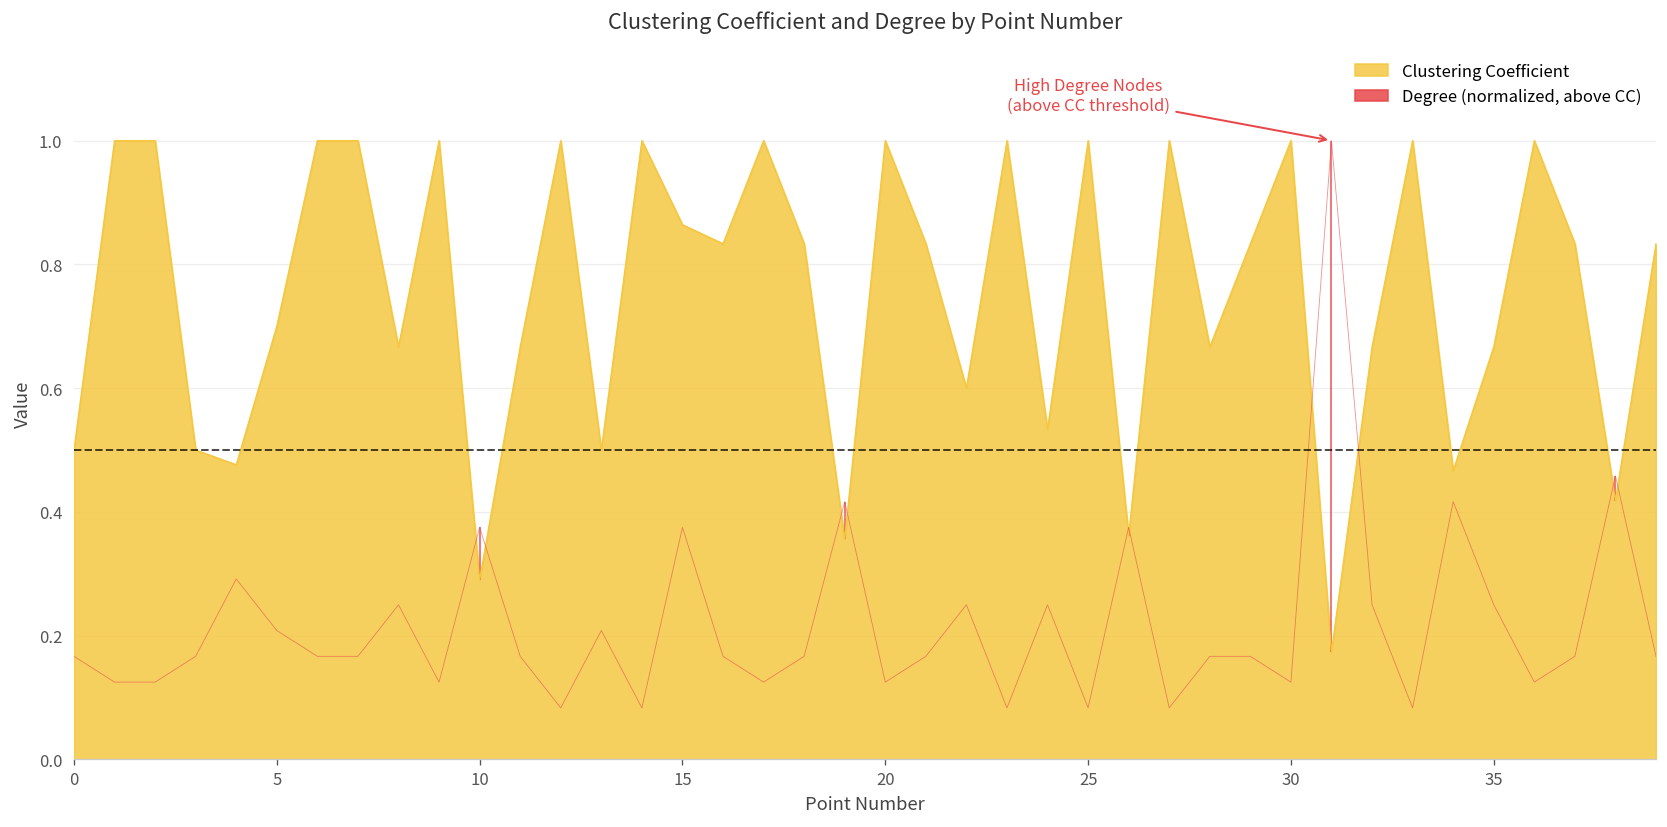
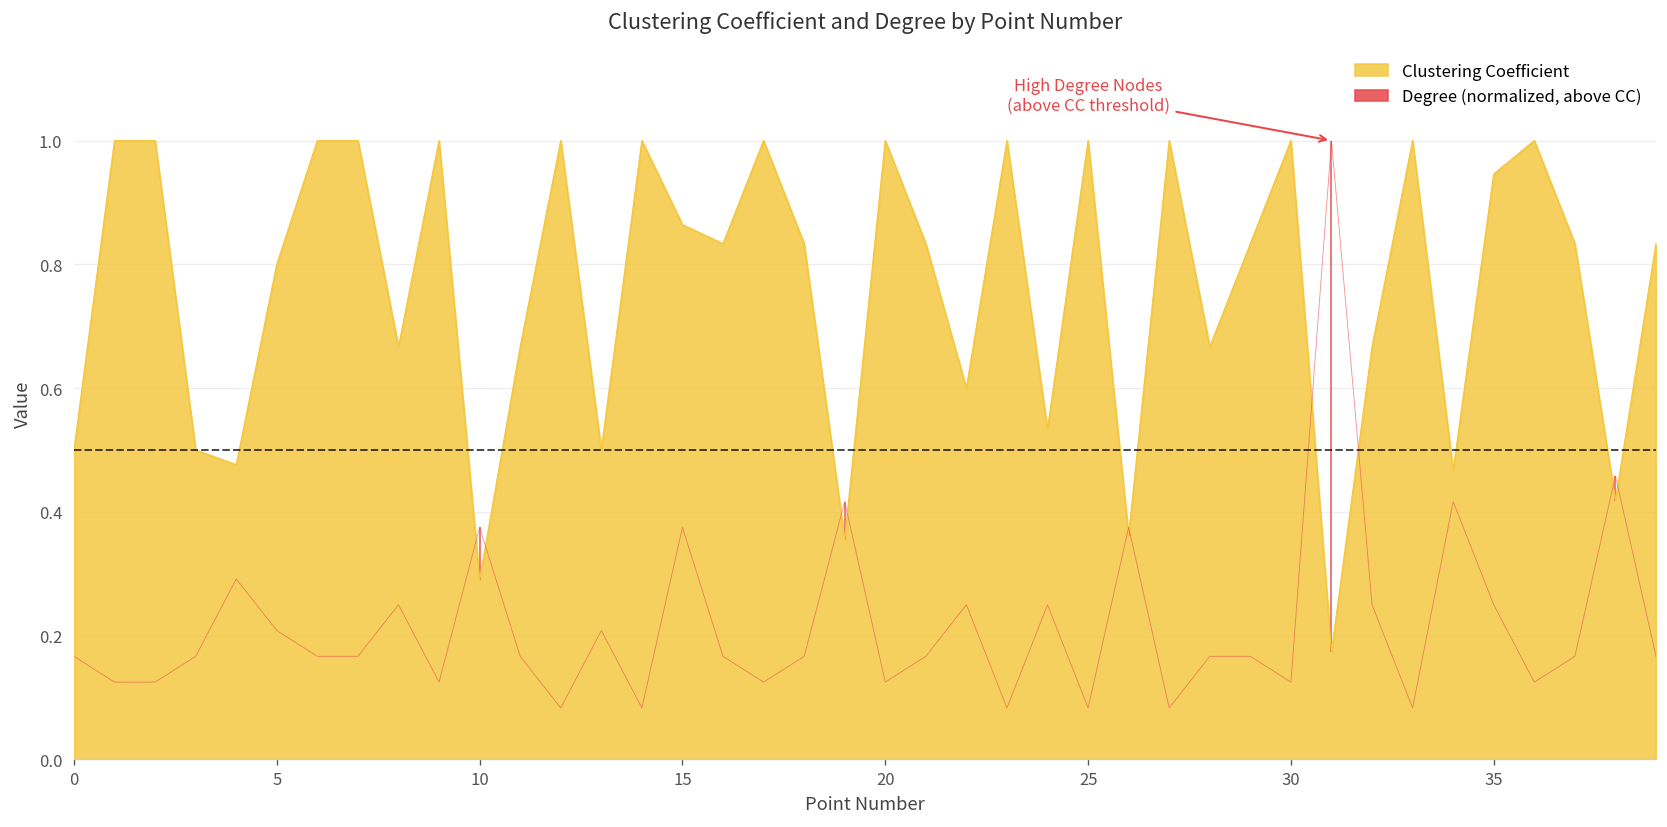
  {
    "Clustering Coefficient": {
      "0": 0.50,
-     "5": 0.7,
+     "5": 0.8,
      "10": 0.29,
      "15": 0.86,
      "20": 1.00,
      "25": 1.00,
      "30": 1.00,
-     "35": 0.67
+     "35": 0.95
    }
  }
